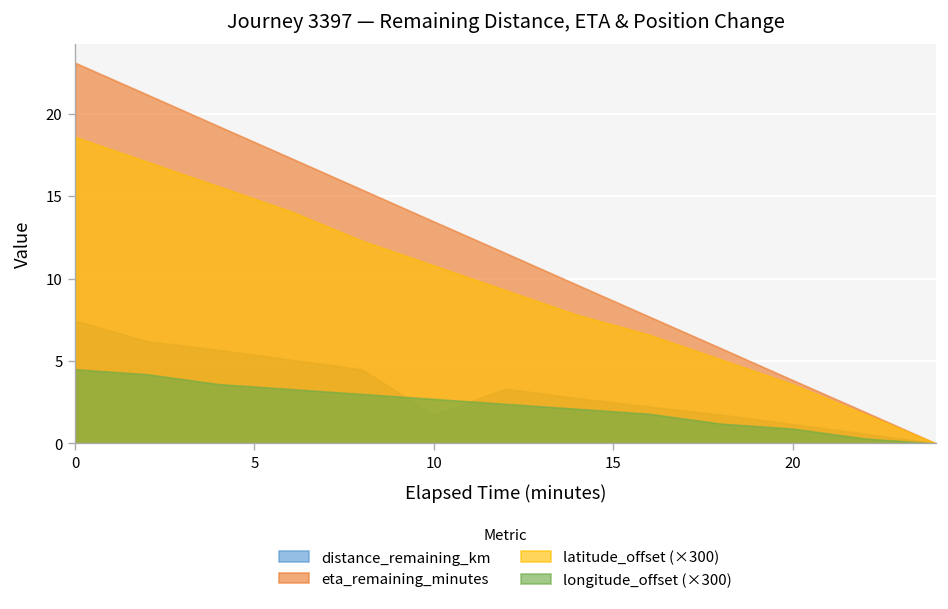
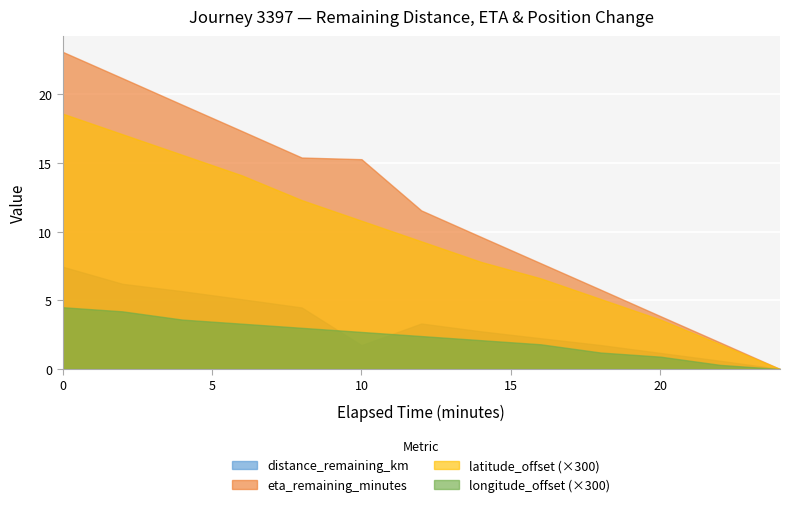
  {
    "distance_remaining_km": {
      "0": 7.5,
      "10": 1.7,
      "20": 1.2
    },
    "eta_remaining_minutes": {
      "0": 23.1,
-     "10": 13.5,
+     "10": 15.3,
      "20": 3.9
    },
    "latitude_offset (×300)": {
      "0": 18.6,
      "10": 10.8,
      "20": 3.6
    },
    "longitude_offset (×300)": {
      "0": 4.5,
      "10": 2.7,
      "20": 0.9
    }
  }
